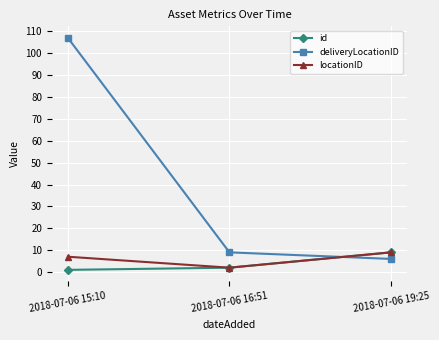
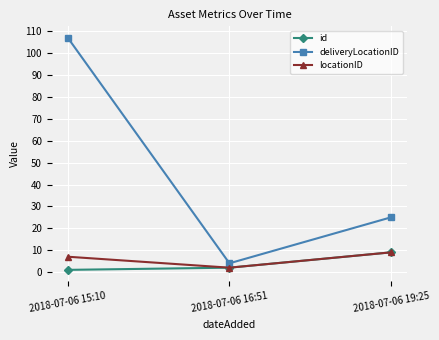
  {
    "id": {
      "2018-07-06 15:10": 1
    },
    "deliveryLocationID": {
      "2018-07-06 15:10": 107,
-     "2018-07-06 16:51": 9,
-     "2018-07-06 19:25": 6
+     "2018-07-06 16:51": 4,
+     "2018-07-06 19:25": 25
    },
    "locationID": {
      "2018-07-06 15:10": 7
    }
  }
